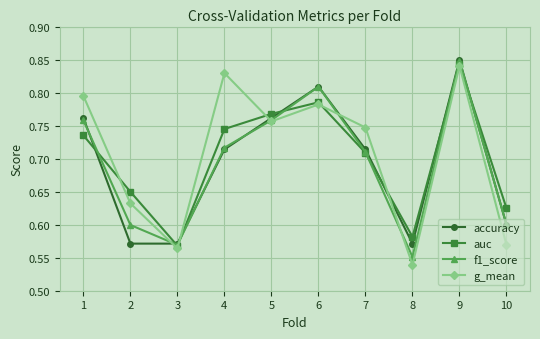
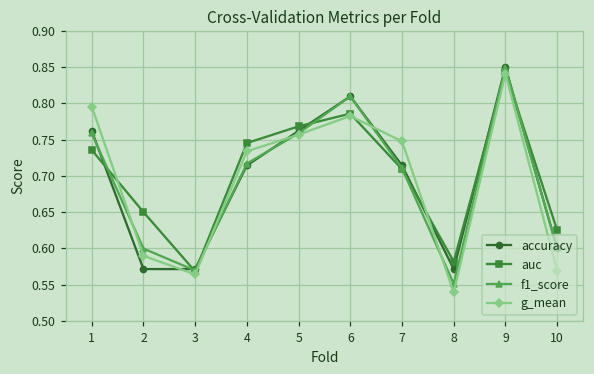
  {
    "g_mean": {
      "1": 0.80,
-     "2": 0.63,
+     "2": 0.59,
      "3": 0.56,
-     "4": 0.83,
+     "4": 0.73,
      "7": 0.75,
      "8": 0.54
    }
  }
